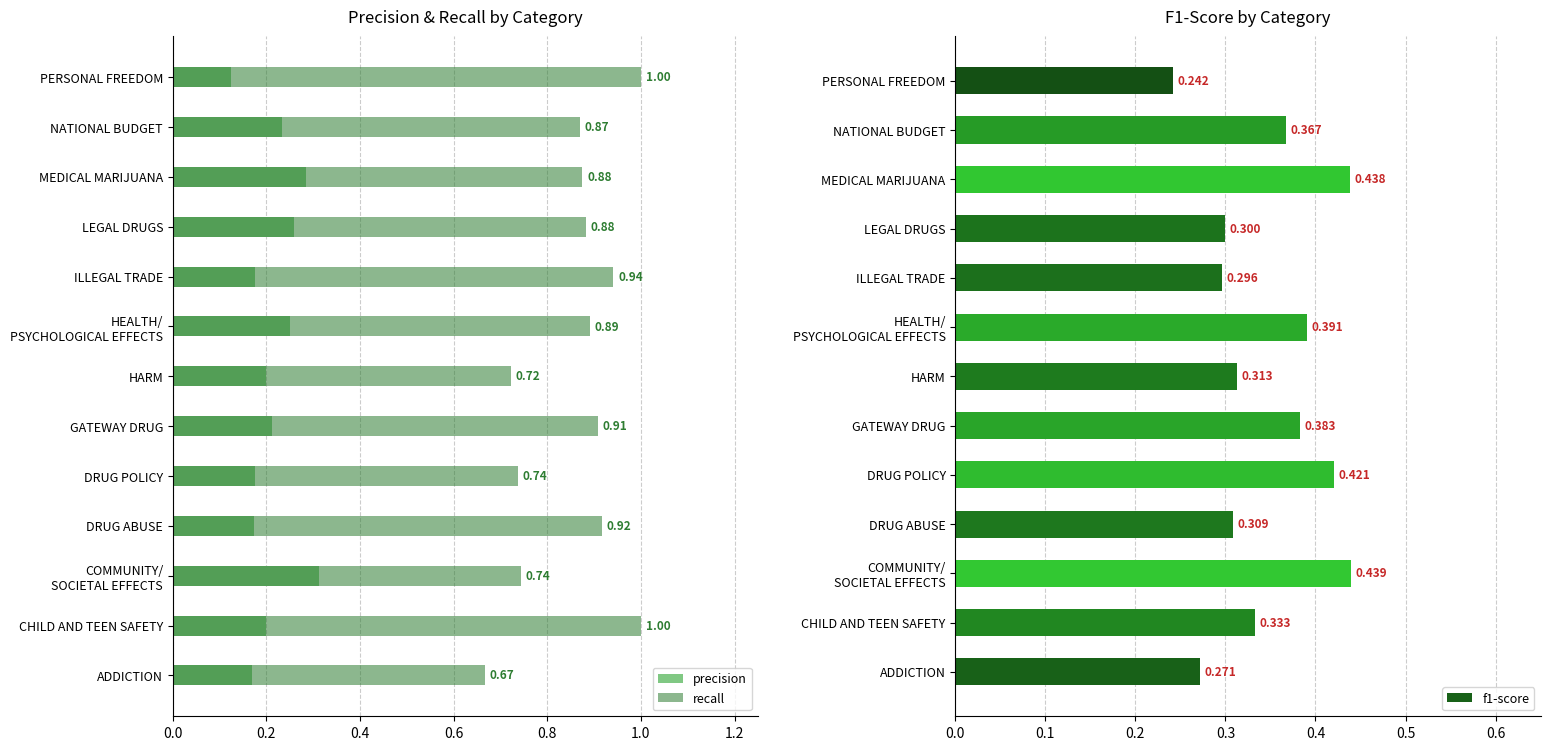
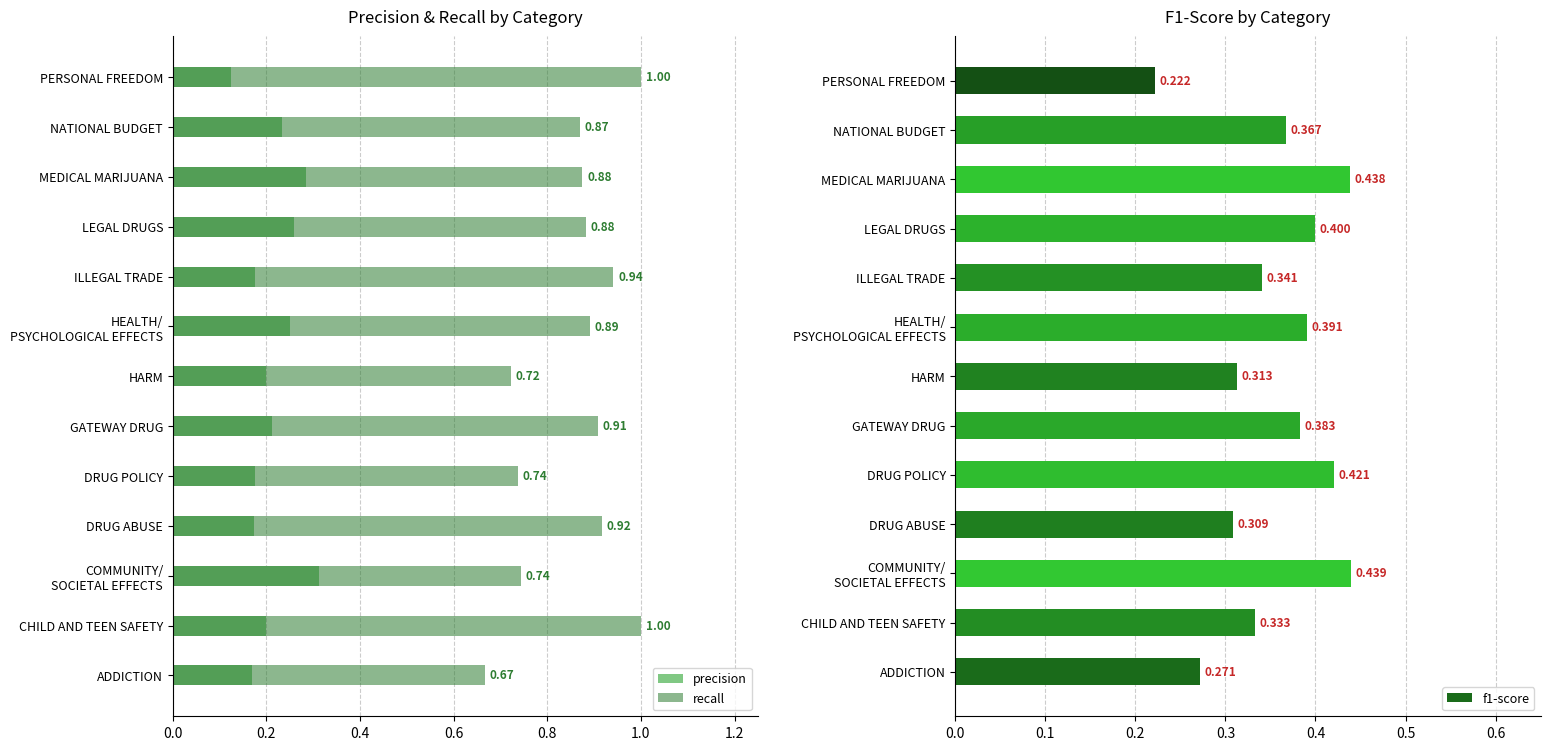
  {
    "F1-Score by Category": {
-     "PERSONAL FREEDOM": 0.242,
+     "PERSONAL FREEDOM": 0.222,
      "NATIONAL BUDGET": 0.367,
      "MEDICAL MARIJUANA": 0.438,
-     "LEGAL DRUGS": 0.300,
-     "ILLEGAL TRADE": 0.296,
+     "LEGAL DRUGS": 0.400,
+     "ILLEGAL TRADE": 0.341,
      "HEALTH/ PSYCHOLOGICAL EFFECTS": 0.391,
      "HARM": 0.313,
      "GATEWAY DRUG": 0.383,
      "DRUG POLICY": 0.421,
      "DRUG ABUSE": 0.309,
      "COMMUNITY/ SOCIETAL EFFECTS": 0.439,
      "CHILD AND TEEN SAFETY": 0.333,
      "ADDICTION": 0.271
    }
  }
